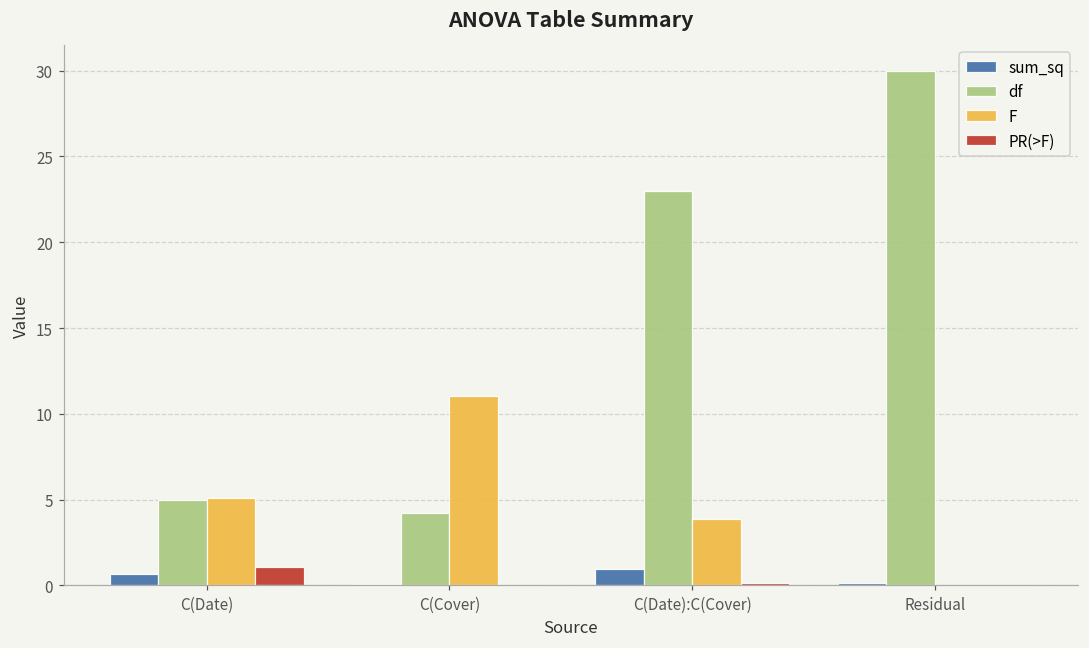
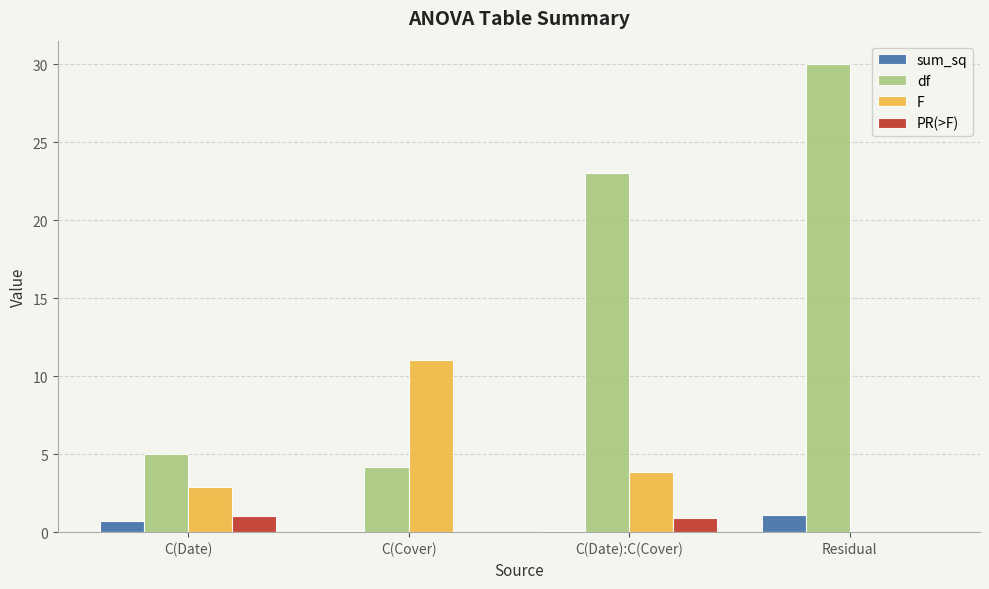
  {
    "sum_sq": {
      "C(Date)": 0.7,
-     "C(Date):C(Cover)": 1.0,
-     "Residual": 0.1
+     "C(Date):C(Cover)": 0.1,
+     "Residual": 1.1
    },
    "df": {
      "C(Date)": 5.0,
      "C(Cover)": 4.2,
      "C(Date):C(Cover)": 23.0,
      "Residual": 30.0
    },
    "F": {
-     "C(Date)": 5.1,
+     "C(Date)": 2.9,
      "C(Cover)": 11.0,
      "C(Date):C(Cover)": 3.9,
      "Residual": 0.0
    },
    "PR(>F)": {
      "C(Date)": 1.1,
-     "C(Date):C(Cover)": 0.1,
+     "C(Date):C(Cover)": 0.9,
      "Residual": 0.0
    }
  }
